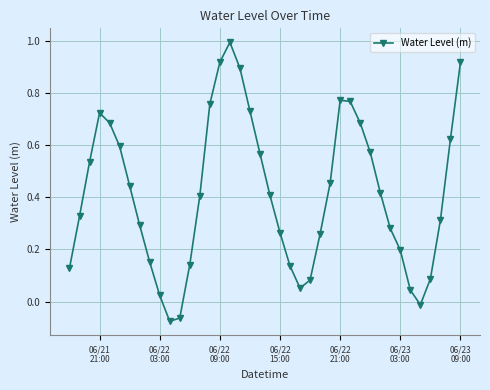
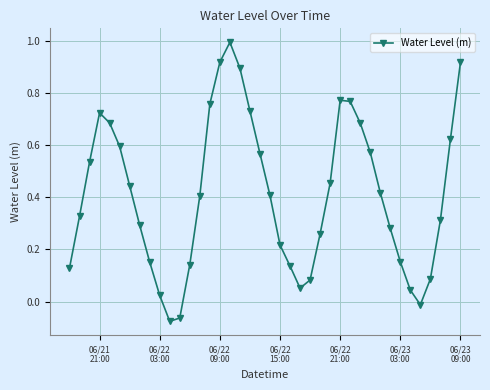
  {
    "06/21 21:00": 0.72,
    "06/22 03:00": 0.02,
    "06/22 09:00": 0.92,
-   "06/22 15:00": 0.26,
+   "06/22 15:00": 0.22,
    "06/22 21:00": 0.77,
-   "06/23 03:00": 0.20,
+   "06/23 03:00": 0.15,
    "06/23 09:00": 0.92
  }
